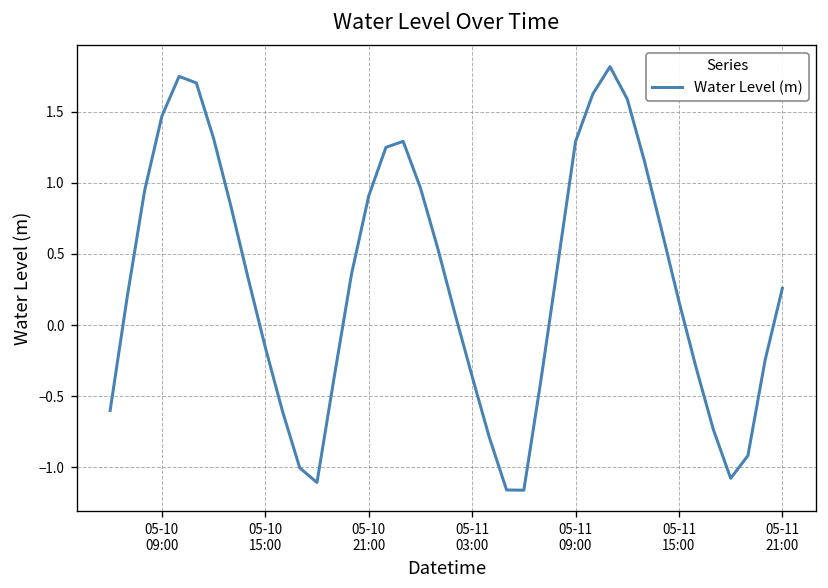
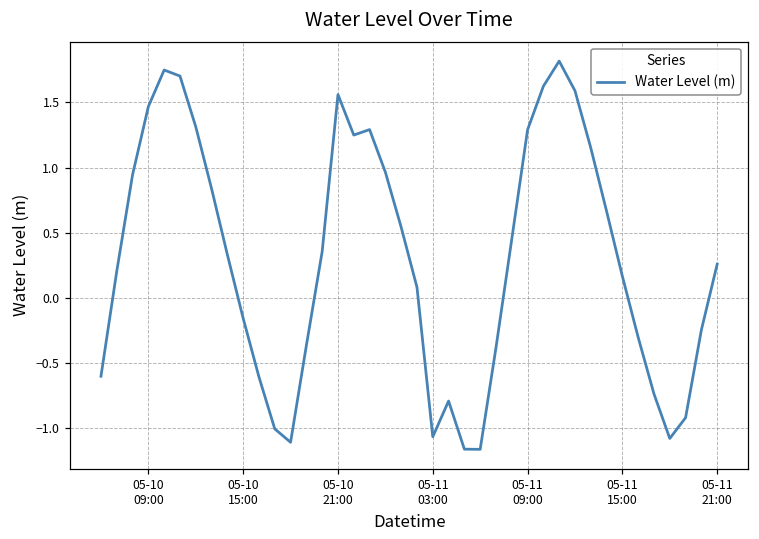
  {
    "05-10 09:00": 1.47,
    "05-10 15:00": -0.16,
-   "05-10 21:00": 0.91,
-   "05-11 03:00": -0.36,
+   "05-10 21:00": 1.56,
+   "05-11 03:00": -1.06,
    "05-11 09:00": 1.29,
    "05-11 15:00": 0.17,
    "05-11 21:00": 0.26
  }
